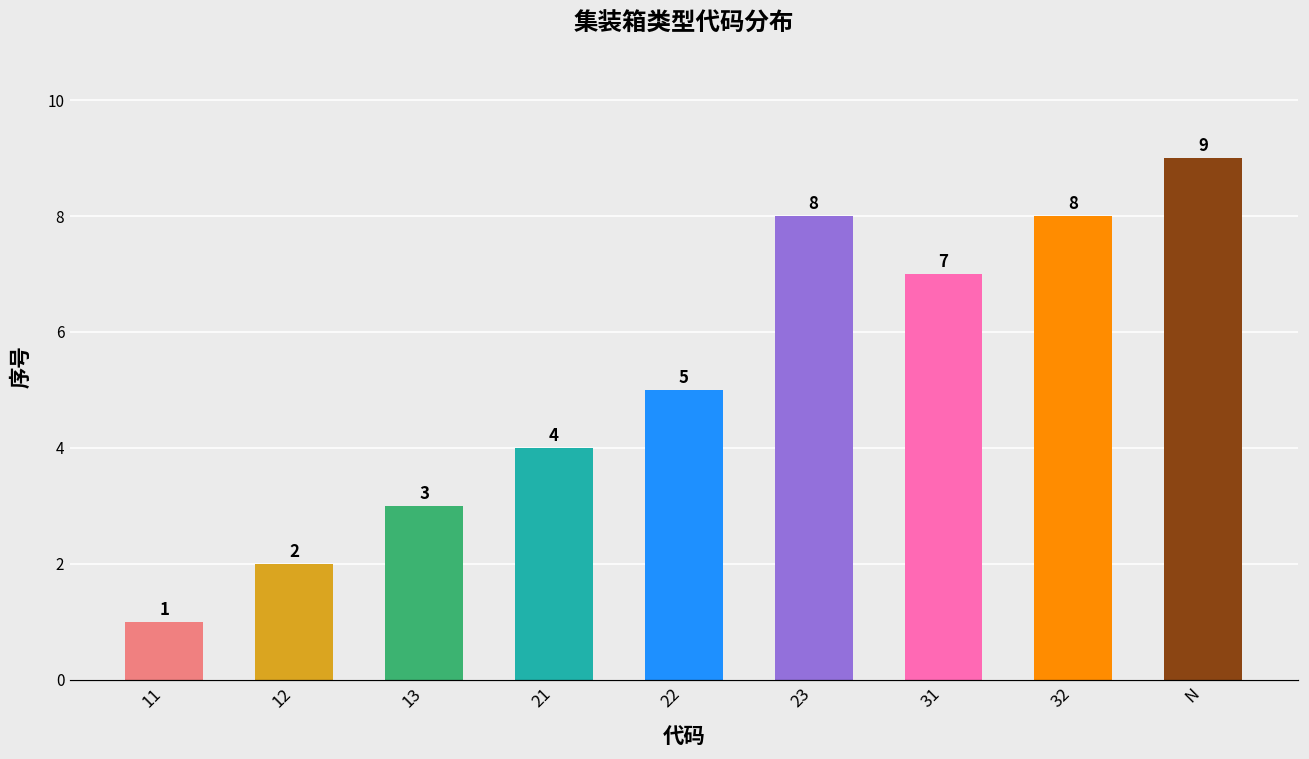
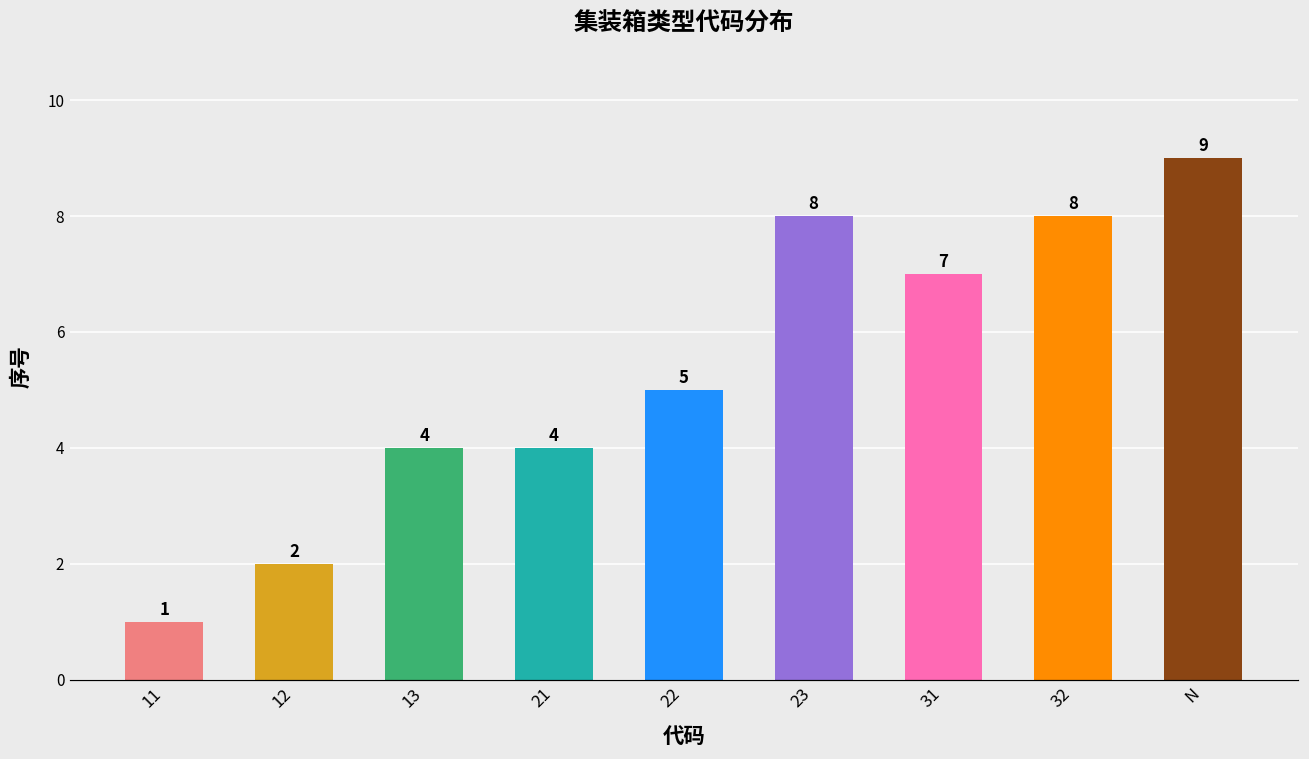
  {
    "11": 1,
    "12": 2,
-   "13": 3,
+   "13": 4,
    "21": 4,
    "22": 5,
    "23": 8,
    "31": 7,
    "32": 8,
    "N": 9
  }
